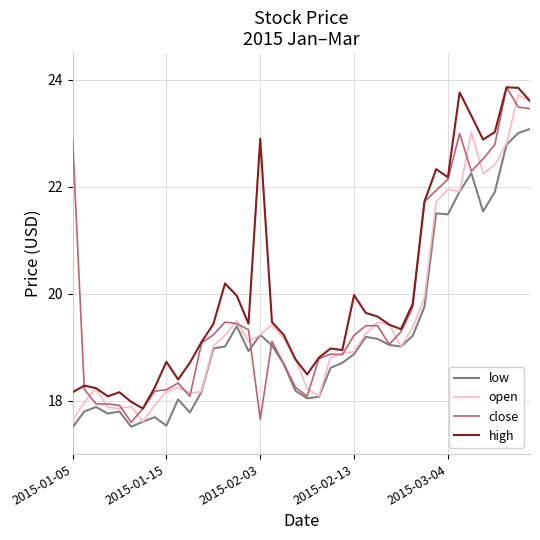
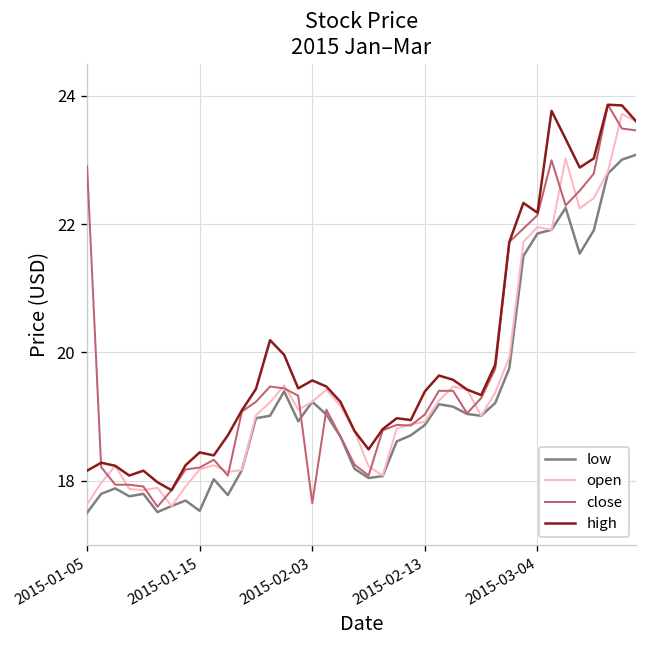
  {
    "low": {
      "2015-01-05": 17.5,
      "2015-01-15": 17.5,
-     "2015-03-04": 21.5
+     "2015-03-04": 21.9
    },
    "open": {
      "2015-01-05": 17.6,
      "2015-03-04": 22.0
    },
    "close": {
      "2015-01-05": 22.9,
      "2015-02-03": 17.7,
-     "2015-02-13": 19.2
+     "2015-02-13": 19.0
    },
    "high": {
      "2015-01-05": 18.2,
-     "2015-01-15": 18.7,
-     "2015-02-03": 22.9,
-     "2015-02-13": 20.0
+     "2015-01-15": 18.4,
+     "2015-02-03": 19.6,
+     "2015-02-13": 19.4
    }
  }
